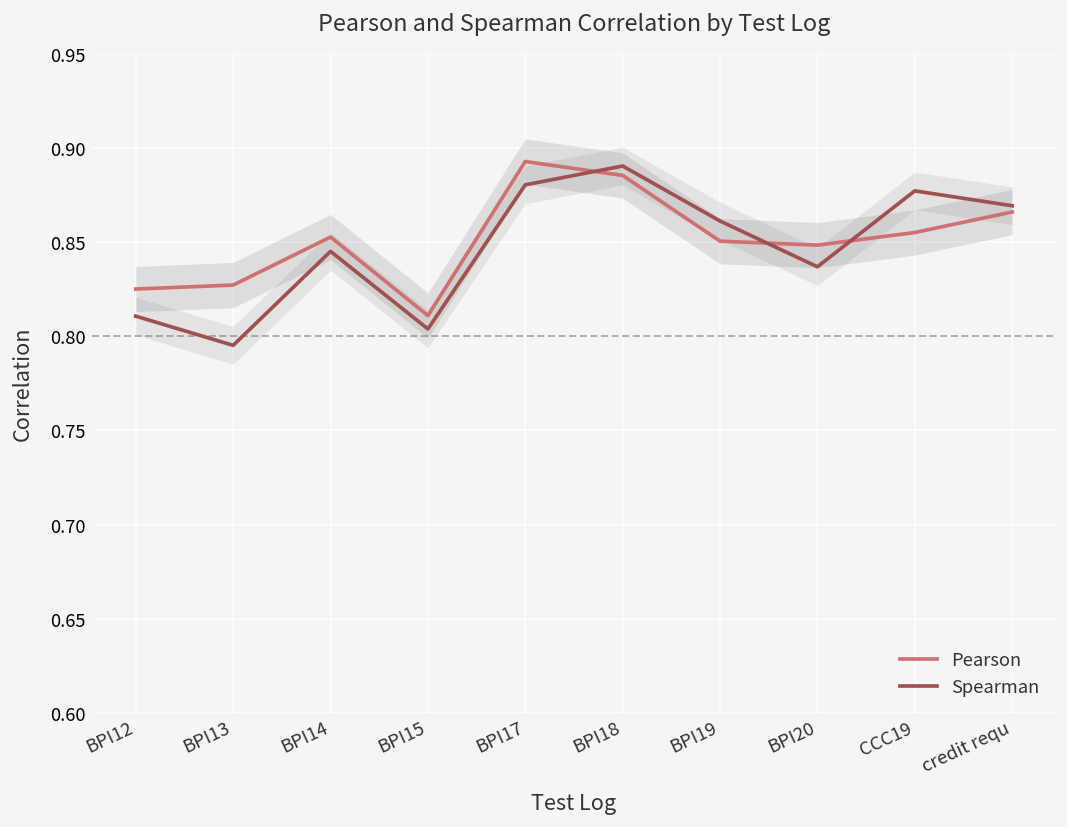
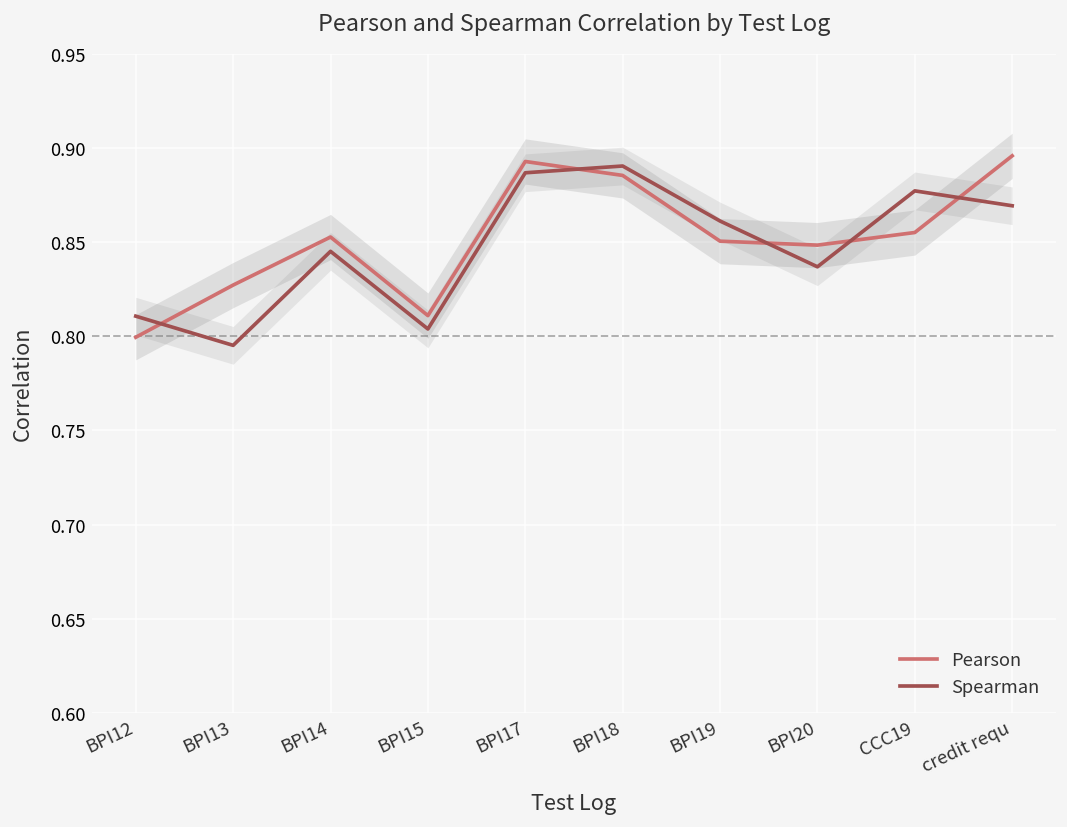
  {
    "Pearson": {
-     "BPI12": 0.825,
+     "BPI12": 0.799,
      "BPI13": 0.827,
      "BPI14": 0.853,
      "BPI15": 0.811,
      "BPI17": 0.893,
      "BPI18": 0.885,
      "BPI19": 0.850,
      "CCC19": 0.855,
-     "credit requ": 0.866
+     "credit requ": 0.896
    },
    "Spearman": {
      "BPI13": 0.795,
      "BPI14": 0.845,
      "BPI15": 0.804,
-     "BPI17": 0.880,
+     "BPI17": 0.887,
      "BPI18": 0.890,
      "BPI20": 0.837,
      "CCC19": 0.877,
      "credit requ": 0.869
    }
  }
